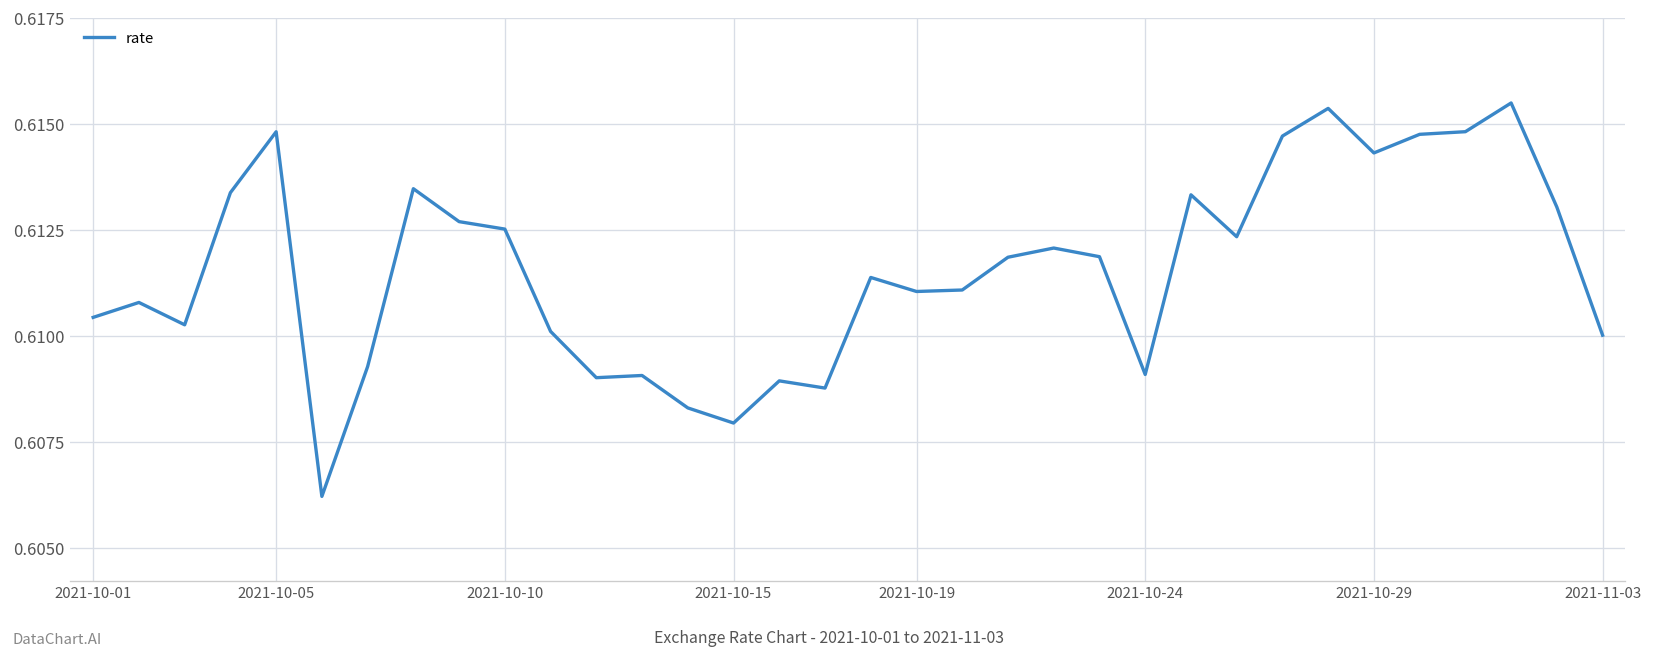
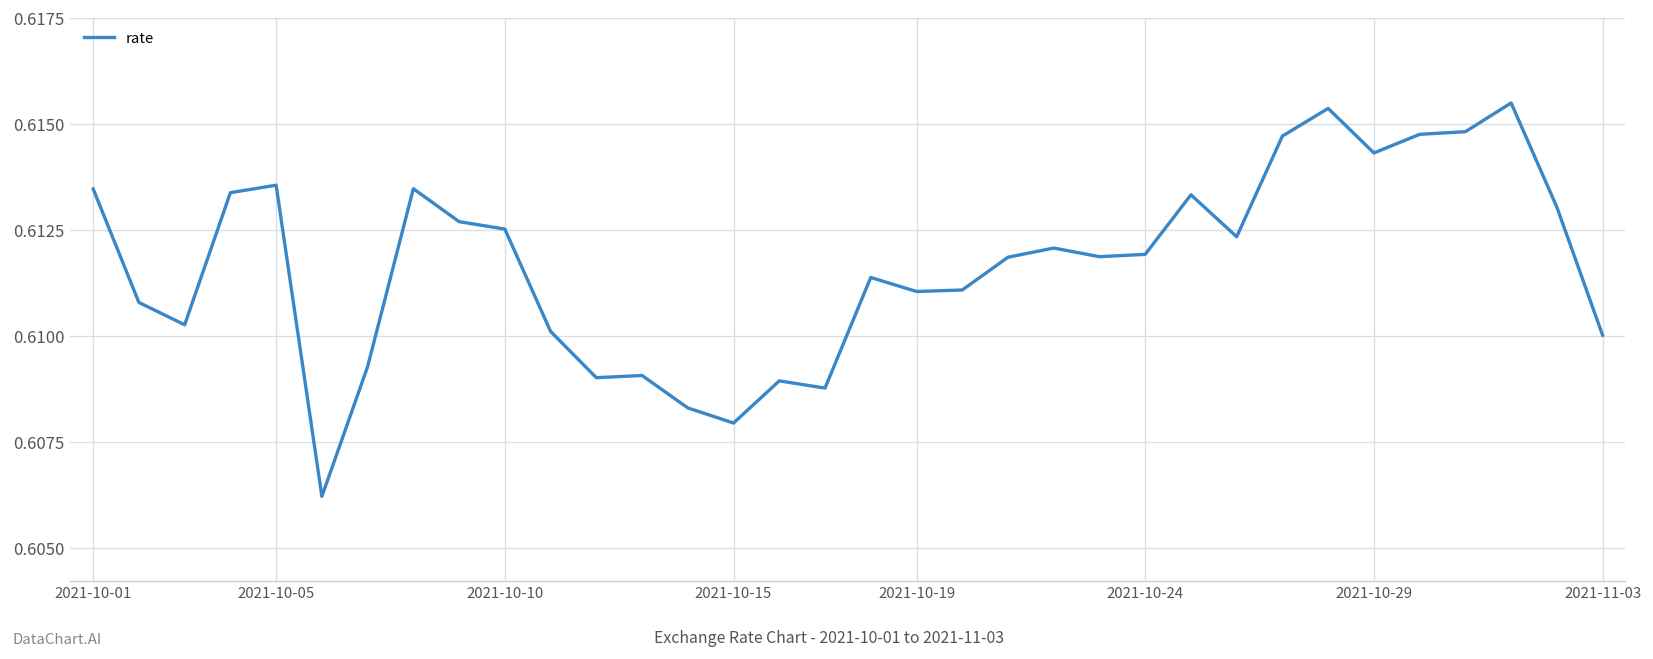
  {
-   "2021-10-01": 0.6104,
-   "2021-10-05": 0.6148,
+   "2021-10-01": 0.6135,
+   "2021-10-05": 0.6136,
    "2021-10-10": 0.6125,
    "2021-10-15": 0.6079,
    "2021-10-19": 0.6111,
-   "2021-10-24": 0.6091,
+   "2021-10-24": 0.6119,
    "2021-10-29": 0.6143,
    "2021-11-03": 0.6100
  }
